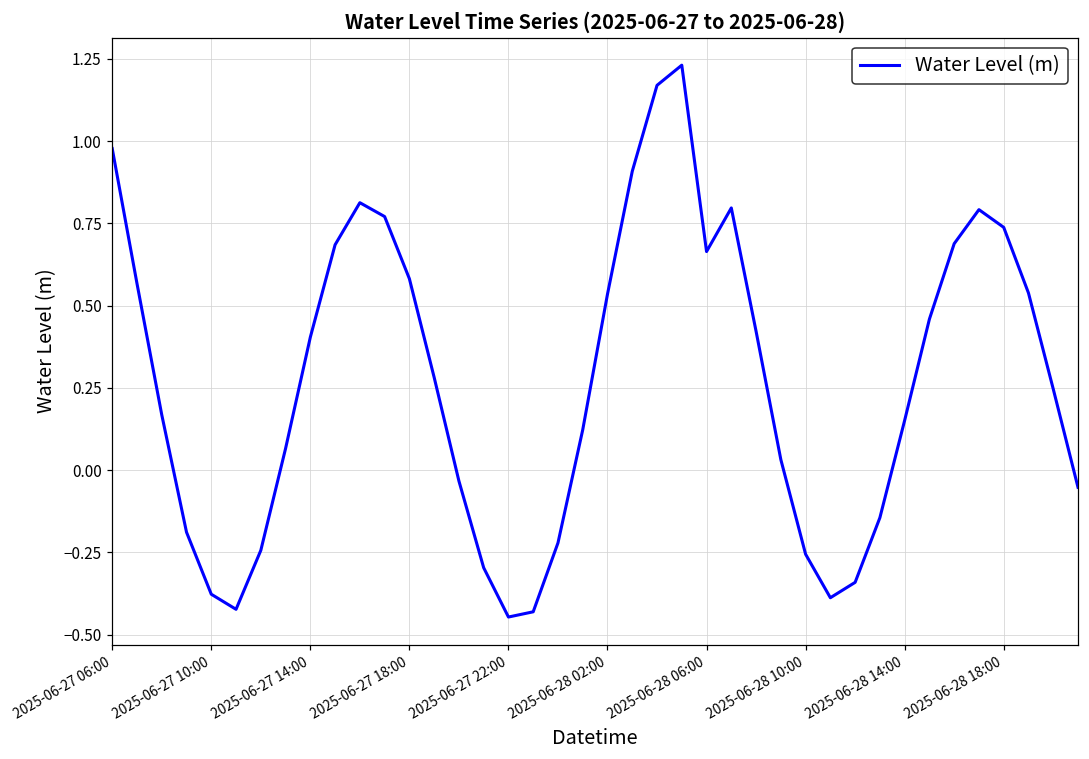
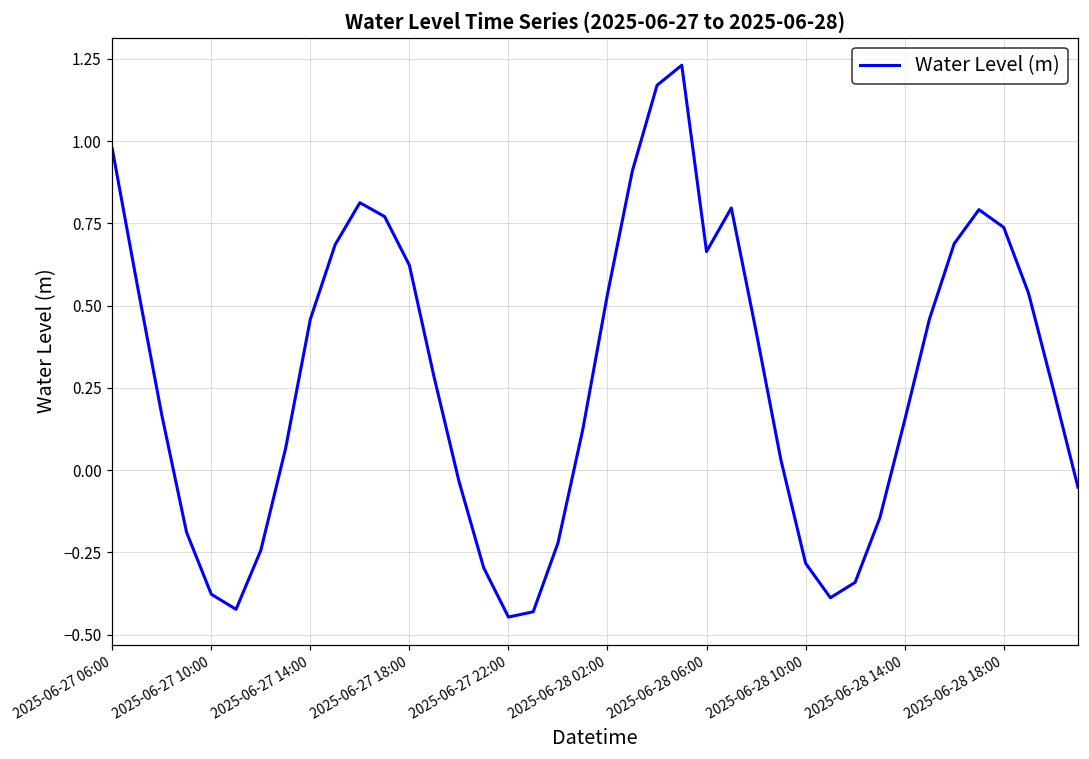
  {
    "2025-06-27 06:00": 0.98,
    "2025-06-27 10:00": -0.38,
-   "2025-06-27 14:00": 0.40,
-   "2025-06-27 18:00": 0.58,
+   "2025-06-27 14:00": 0.46,
+   "2025-06-27 18:00": 0.62,
    "2025-06-27 22:00": -0.45,
    "2025-06-28 02:00": 0.53,
    "2025-06-28 06:00": 0.66,
-   "2025-06-28 10:00": -0.26,
+   "2025-06-28 10:00": -0.28,
    "2025-06-28 14:00": 0.15,
    "2025-06-28 18:00": 0.74
  }
